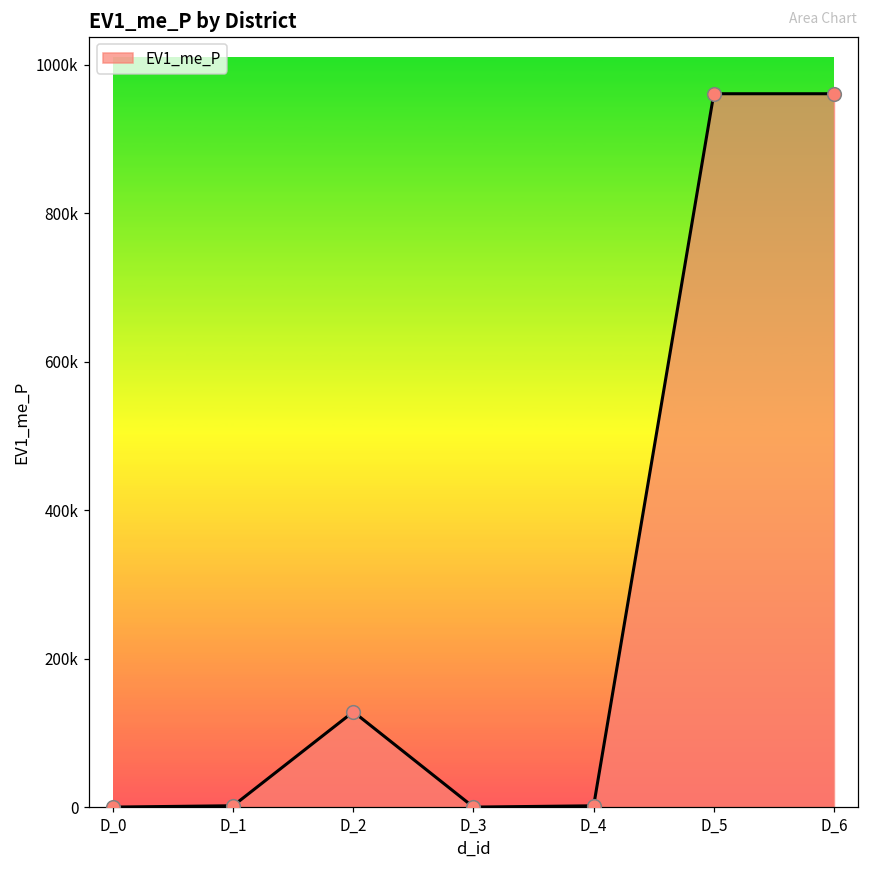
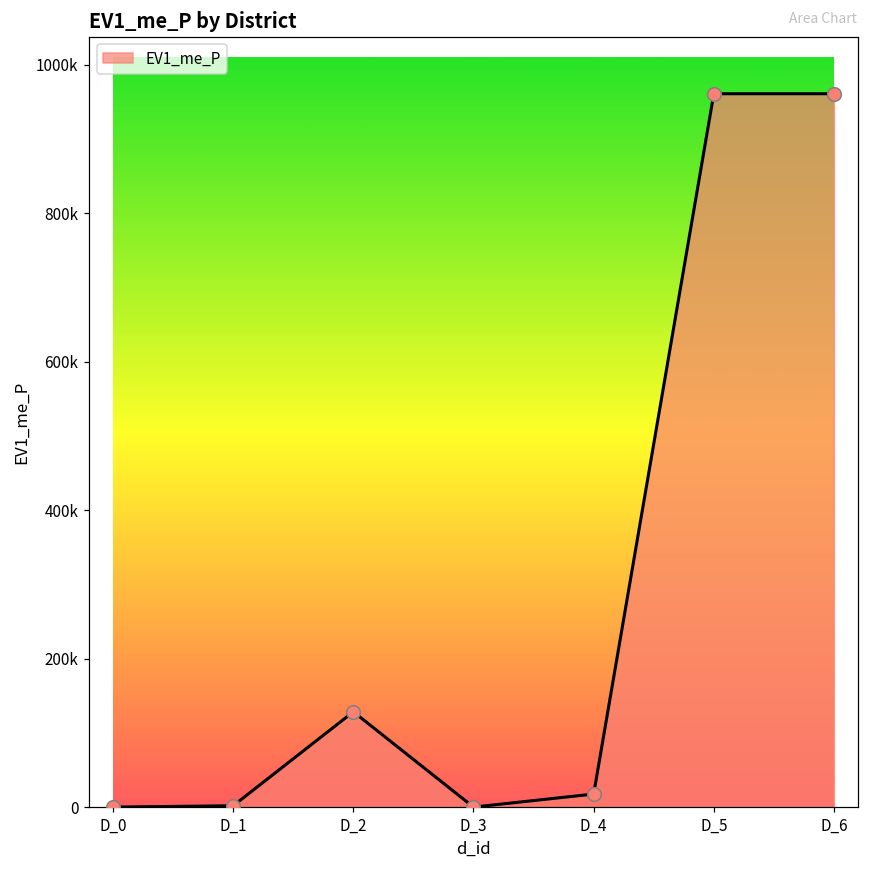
  {
    "D_0": 0,
    "D_1": 0,
    "D_2": 130000,
    "D_3": 0,
-   "D_4": 0,
+   "D_4": 20000,
    "D_5": 960000,
    "D_6": 960000
  }
